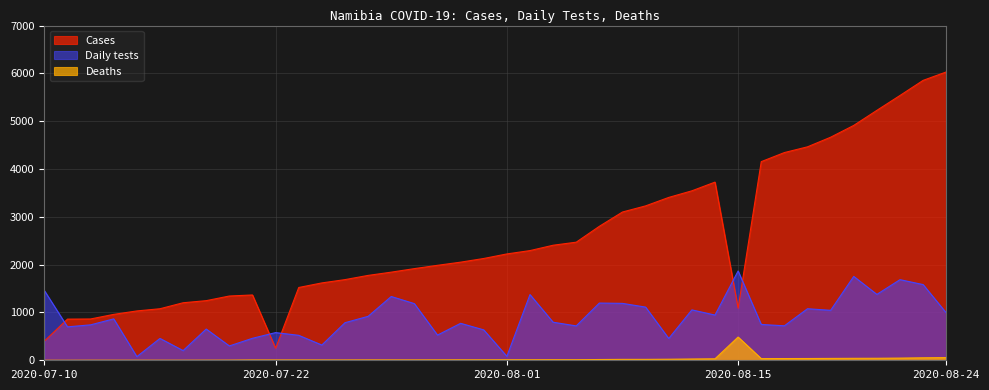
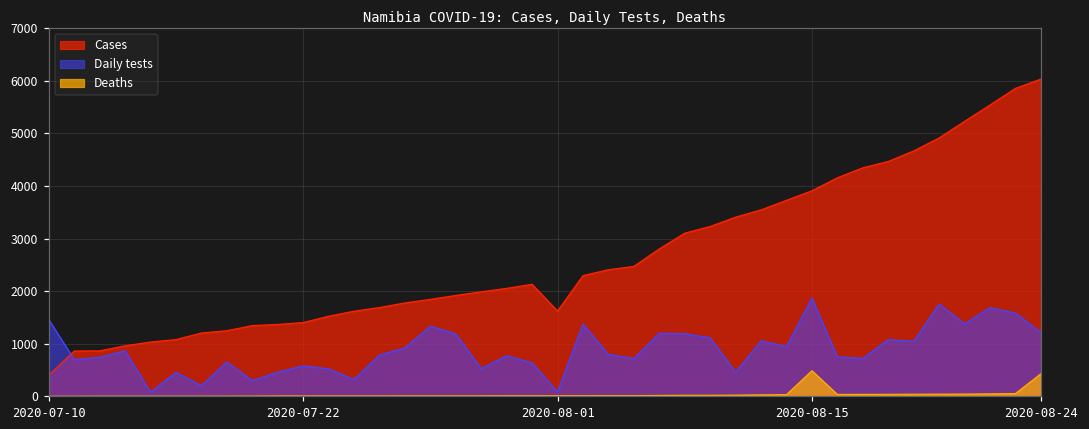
  {
    "Cases": {
      "2020-07-10": 400,
-     "2020-07-22": 300,
-     "2020-08-01": 2200,
-     "2020-08-15": 1100,
+     "2020-07-22": 1400,
+     "2020-08-01": 1600,
+     "2020-08-15": 3900,
      "2020-08-24": 6000
    },
    "Daily tests": {
      "2020-07-10": 1500,
      "2020-07-22": 600,
      "2020-08-01": 100,
      "2020-08-15": 1900,
-     "2020-08-24": 1000
+     "2020-08-24": 1200
    },
    "Deaths": {
      "2020-07-10": 0,
      "2020-07-22": 0,
      "2020-08-01": 0,
      "2020-08-15": 500,
-     "2020-08-24": 100
+     "2020-08-24": 400
    }
  }
